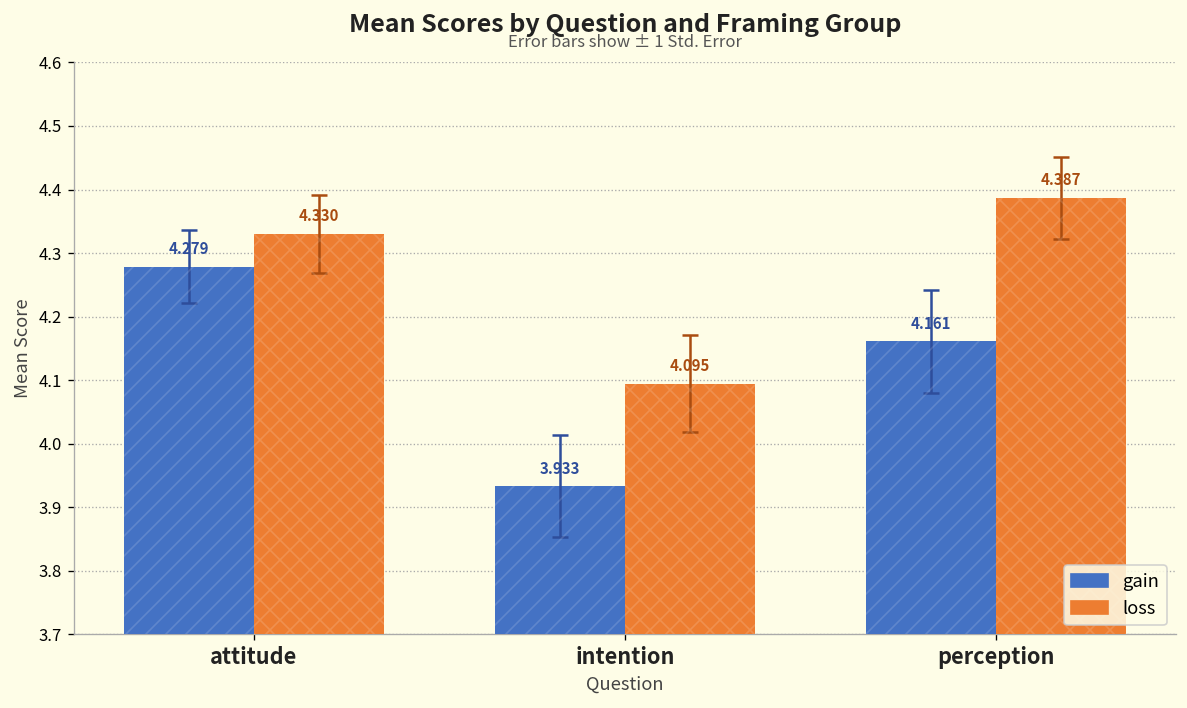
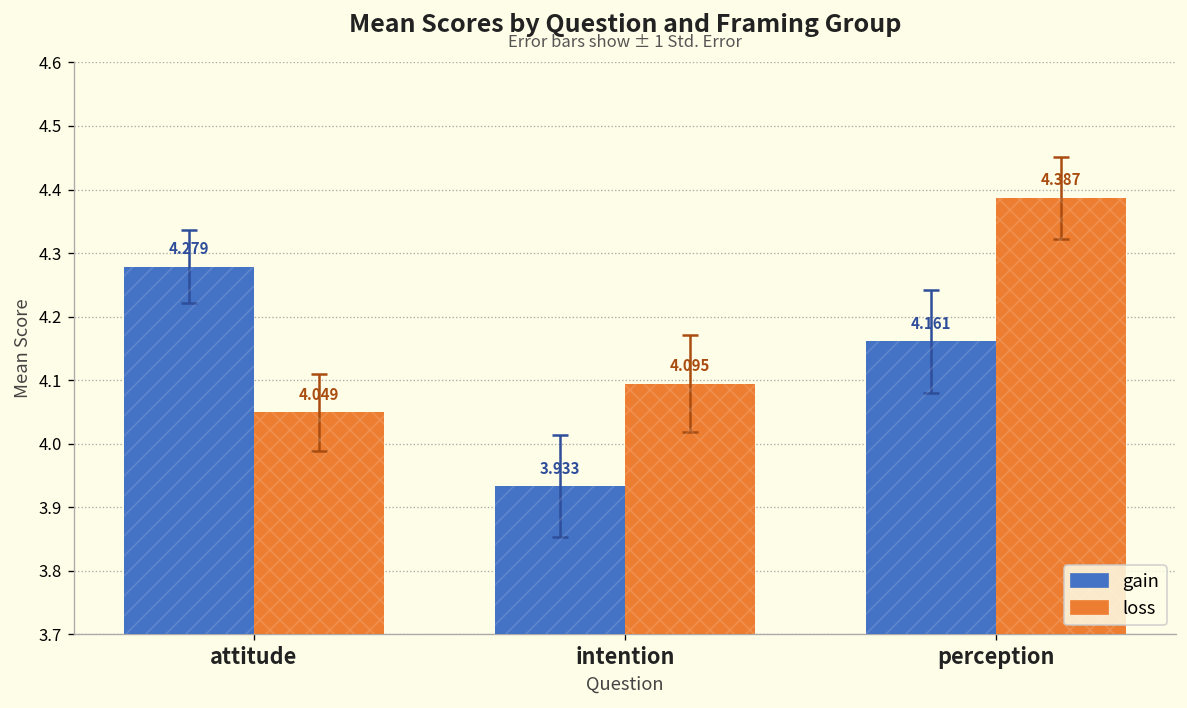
  {
    "loss": {
-     "attitude": 4.330,
+     "attitude": 4.049,
      "intention": 4.095,
      "perception": 4.387
    }
  }
